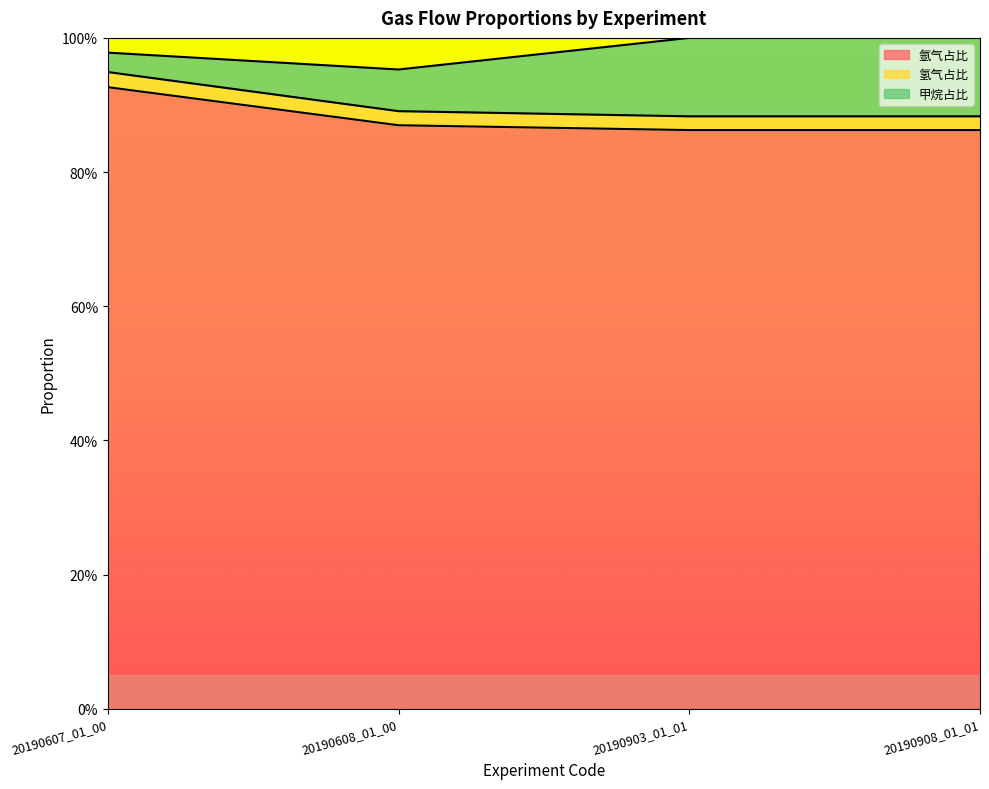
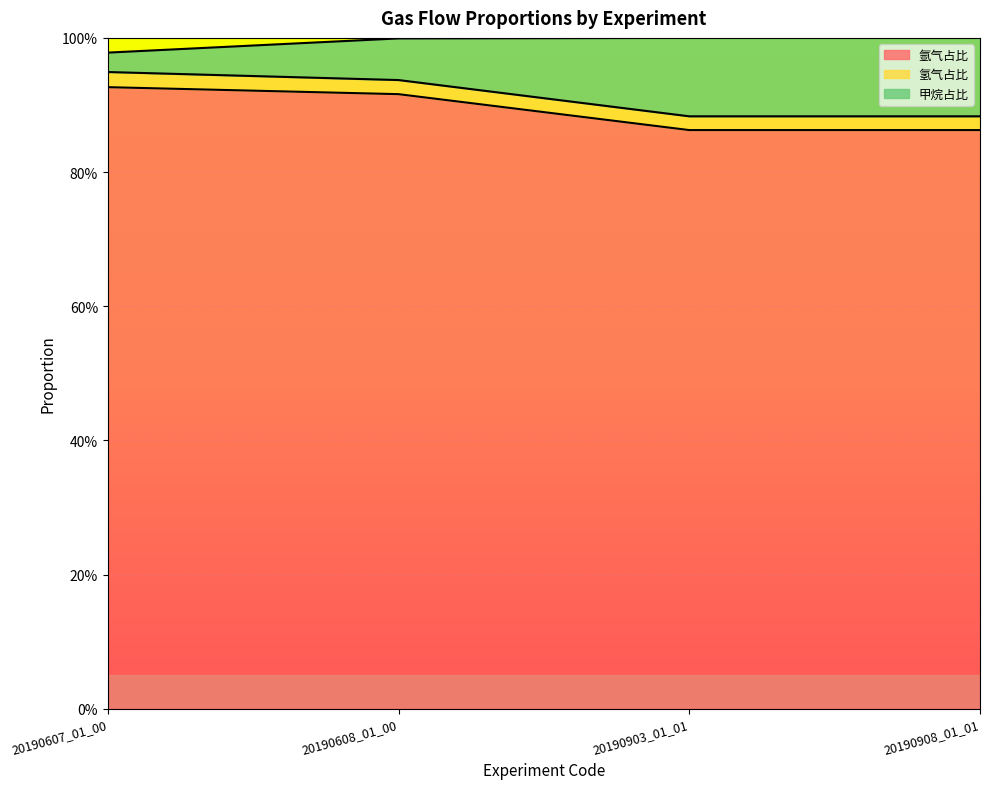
  {
    "氩气占比": {
      "20190607_01_00": "93%",
-     "20190608_01_00": "87%",
+     "20190608_01_00": "92%",
      "20190903_01_01": "86%",
      "20190908_01_01": "86%"
    },
    "氢气占比": {
      "20190607_01_00": "2%",
      "20190608_01_00": "2%",
      "20190903_01_01": "2%",
      "20190908_01_01": "2%"
    },
    "甲烷占比": {
      "20190607_01_00": "3%",
      "20190608_01_00": "6%",
      "20190903_01_01": "12%",
      "20190908_01_01": "12%"
    }
  }
